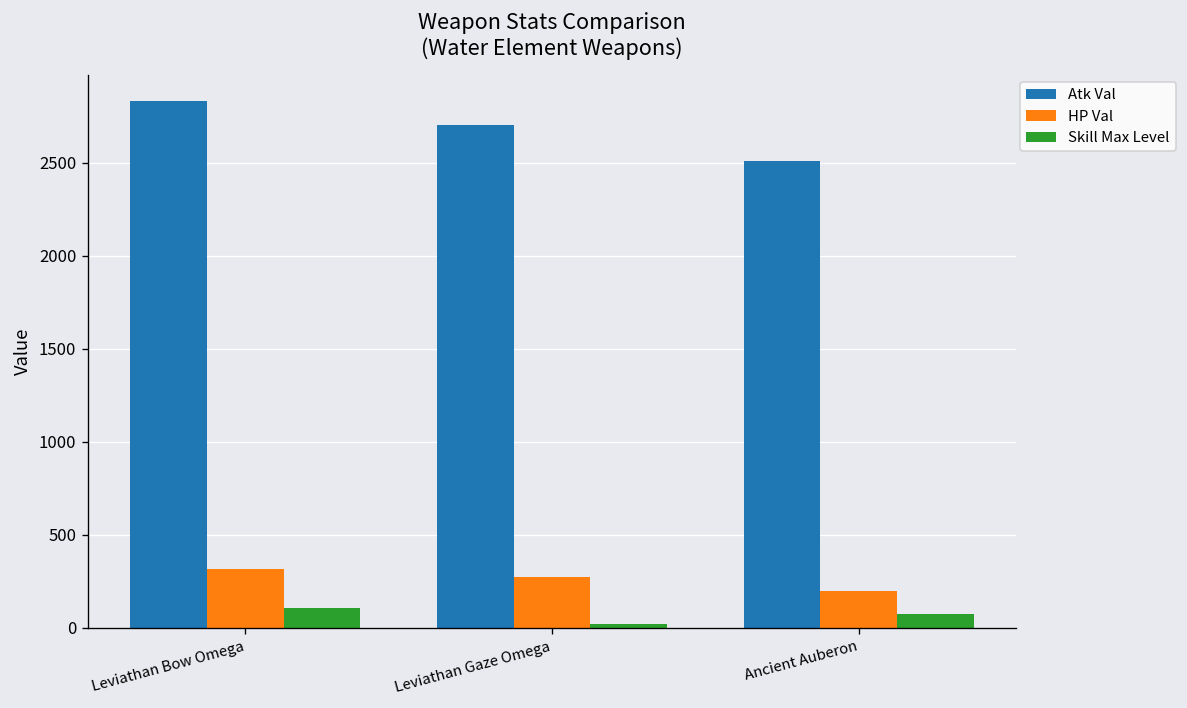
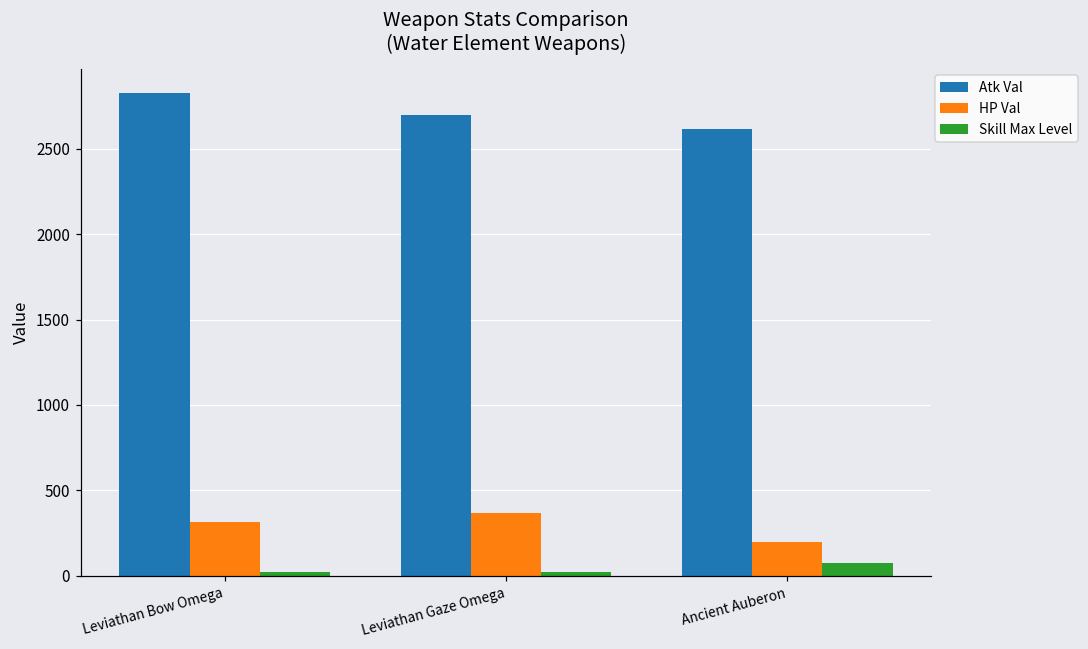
  {
    "Atk Val": {
      "Leviathan Bow Omega": 2830,
      "Leviathan Gaze Omega": 2700,
-     "Ancient Auberon": 2510
+     "Ancient Auberon": 2620
    },
    "HP Val": {
      "Leviathan Bow Omega": 320,
-     "Leviathan Gaze Omega": 270,
+     "Leviathan Gaze Omega": 370,
      "Ancient Auberon": 200
    },
    "Skill Max Level": {
-     "Leviathan Bow Omega": 110,
+     "Leviathan Bow Omega": 20,
      "Leviathan Gaze Omega": 20,
      "Ancient Auberon": 80
    }
  }
